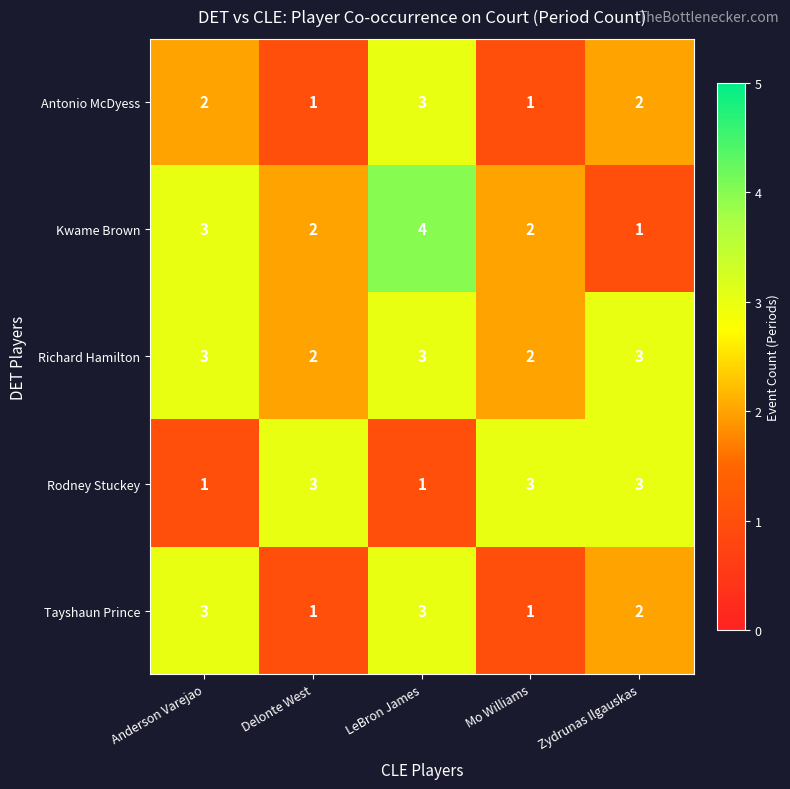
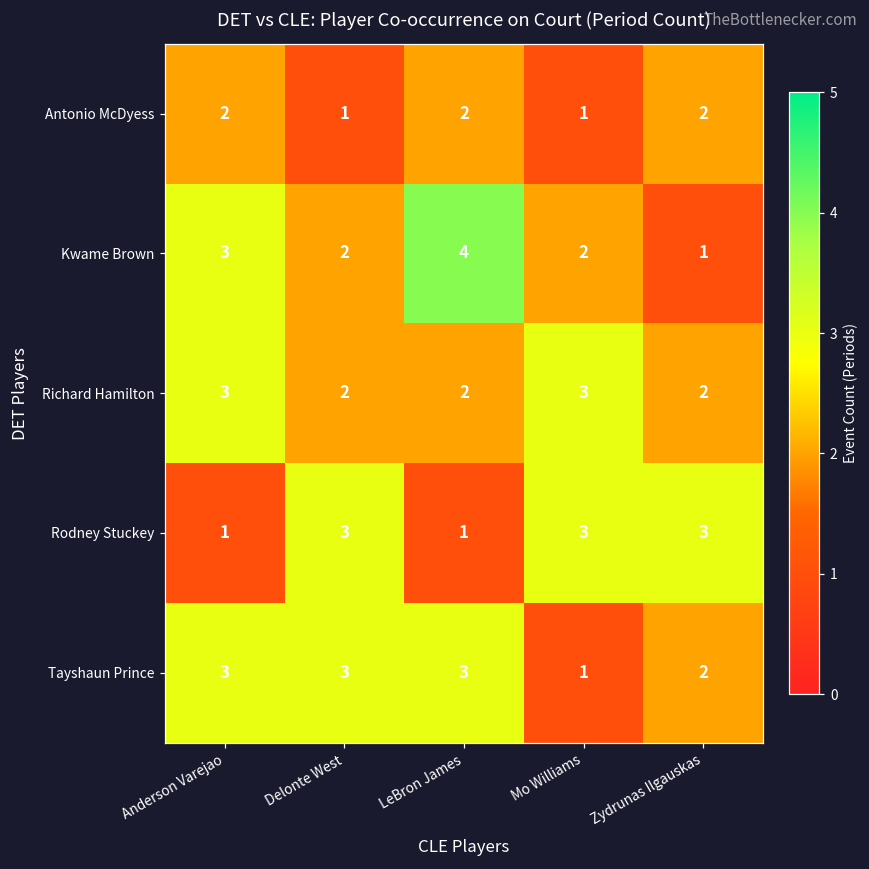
  {
    "Antonio McDyess": {
      "Anderson Varejao": 2,
      "Delonte West": 1,
-     "LeBron James": 3,
+     "LeBron James": 2,
      "Mo Williams": 1,
      "Zydrunas Ilgauskas": 2
    },
    "Kwame Brown": {
      "Anderson Varejao": 3,
      "Delonte West": 2,
      "LeBron James": 4,
      "Mo Williams": 2,
      "Zydrunas Ilgauskas": 1
    },
    "Richard Hamilton": {
      "Anderson Varejao": 3,
      "Delonte West": 2,
-     "LeBron James": 3,
-     "Mo Williams": 2,
-     "Zydrunas Ilgauskas": 3
+     "LeBron James": 2,
+     "Mo Williams": 3,
+     "Zydrunas Ilgauskas": 2
    },
    "Rodney Stuckey": {
      "Anderson Varejao": 1,
      "Delonte West": 3,
      "LeBron James": 1,
      "Mo Williams": 3,
      "Zydrunas Ilgauskas": 3
    },
    "Tayshaun Prince": {
      "Anderson Varejao": 3,
-     "Delonte West": 1,
+     "Delonte West": 3,
      "LeBron James": 3,
      "Mo Williams": 1,
      "Zydrunas Ilgauskas": 2
    }
  }
